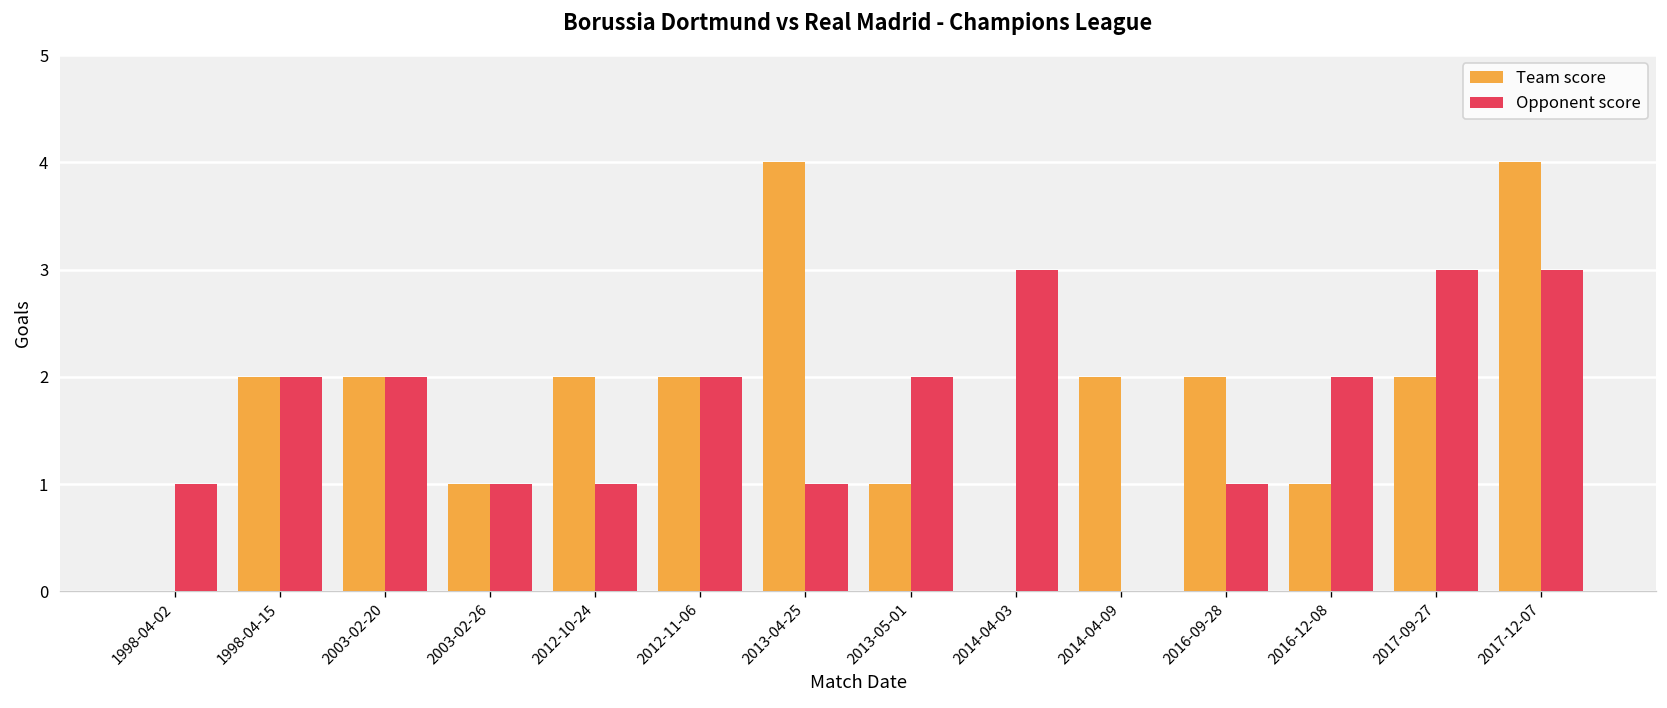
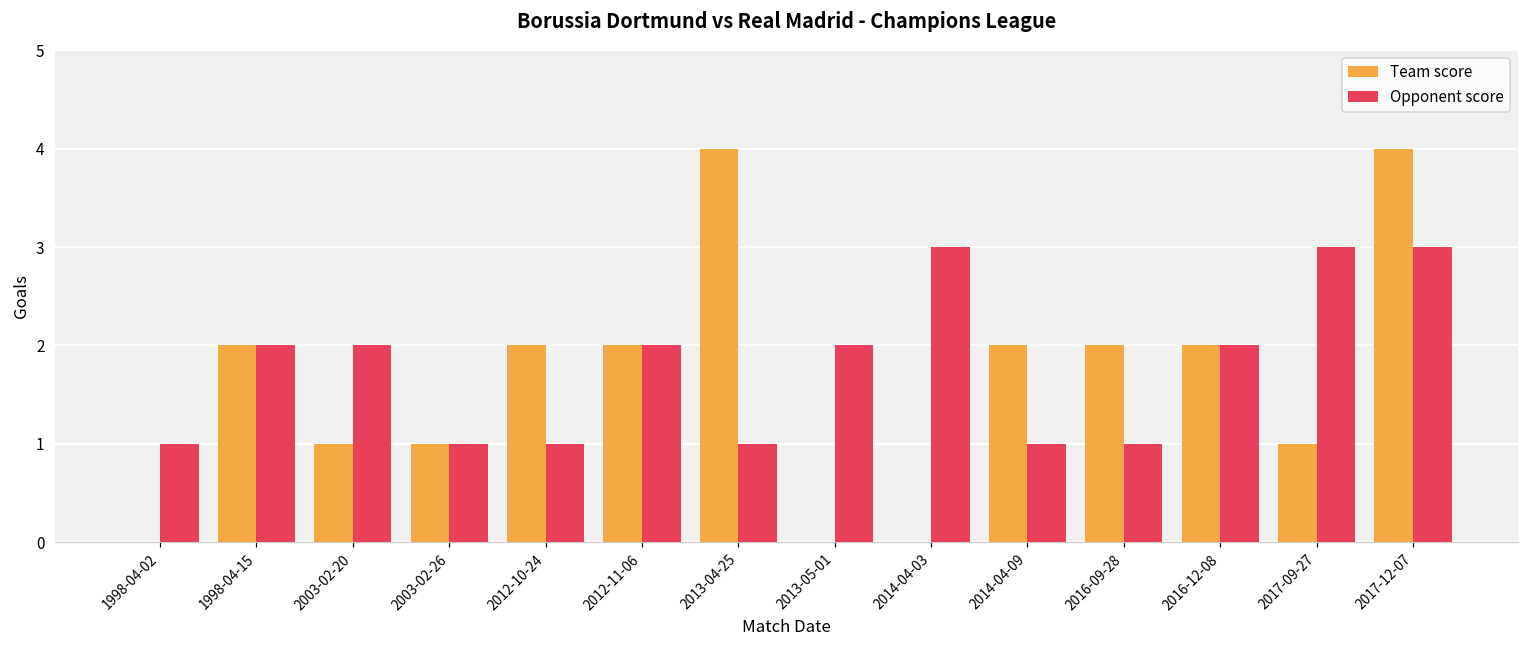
  {
    "Team score": {
      "1998-04-02": 0,
      "1998-04-15": 2,
-     "2003-02-20": 2,
+     "2003-02-20": 1,
      "2003-02-26": 1,
      "2012-10-24": 2,
      "2012-11-06": 2,
      "2013-04-25": 4,
-     "2013-05-01": 1,
+     "2013-05-01": 0,
      "2014-04-03": 0,
      "2014-04-09": 2,
      "2016-09-28": 2,
-     "2016-12-08": 1,
-     "2017-09-27": 2,
+     "2016-12-08": 2,
+     "2017-09-27": 1,
      "2017-12-07": 4
    },
    "Opponent score": {
      "1998-04-02": 1,
      "1998-04-15": 2,
      "2003-02-20": 2,
      "2003-02-26": 1,
      "2012-10-24": 1,
      "2012-11-06": 2,
      "2013-04-25": 1,
      "2013-05-01": 2,
      "2014-04-03": 3,
-     "2014-04-09": 0,
+     "2014-04-09": 1,
      "2016-09-28": 1,
      "2016-12-08": 2,
      "2017-09-27": 3,
      "2017-12-07": 3
    }
  }
